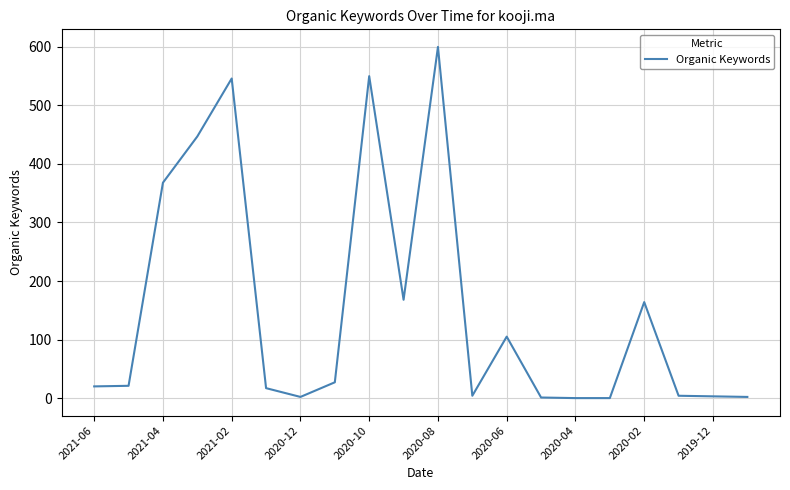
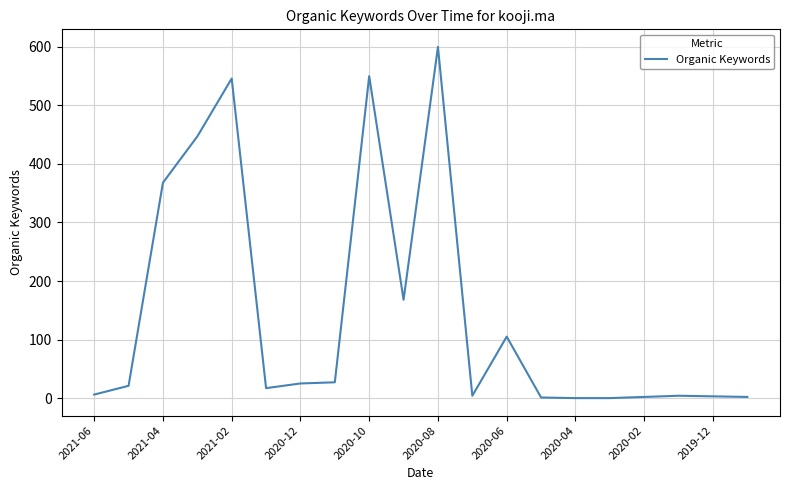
  {
-   "2021-06": 20,
+   "2021-06": 10,
    "2021-04": 370,
    "2021-02": 550,
-   "2020-12": 0,
+   "2020-12": 30,
    "2020-10": 550,
    "2020-08": 600,
    "2020-06": 110,
    "2020-04": 0,
-   "2020-02": 160,
+   "2020-02": 0,
    "2019-12": 0
  }
